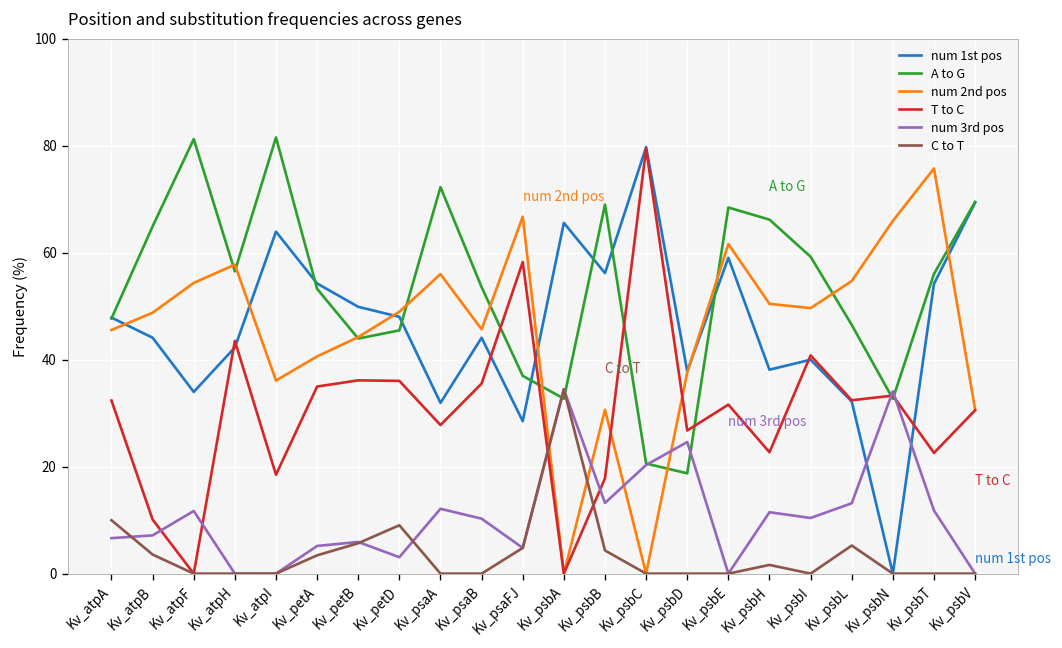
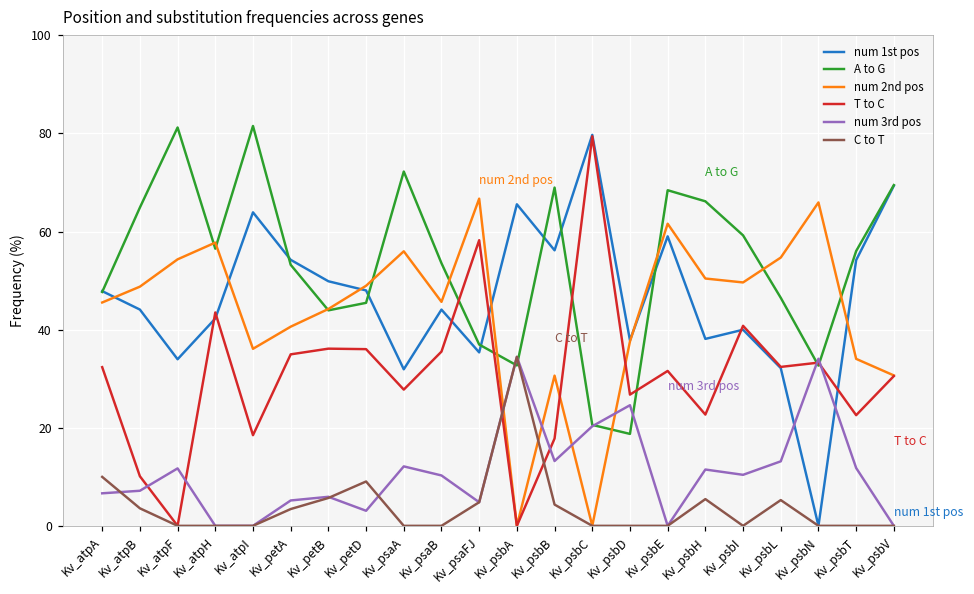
  {
    "num 1st pos": {
      "Kv_atpB": 44,
      "Kv_atpF": 34,
      "Kv_atpH": 42,
      "Kv_atpI": 64,
      "Kv_petA": 54,
      "Kv_petB": 50,
      "Kv_petD": 48,
      "Kv_psaA": 32,
      "Kv_psaB": 44,
-     "Kv_psaFJ": 28,
+     "Kv_psaFJ": 35,
      "Kv_psbA": 66,
      "Kv_psbB": 56,
      "Kv_psbE": 59,
      "Kv_psbH": 38,
      "Kv_psbI": 40,
      "Kv_psbT": 54
    },
    "A to G": {
      "Kv_atpB": 65,
      "Kv_atpF": 81,
      "Kv_atpH": 57,
      "Kv_atpI": 82,
      "Kv_petA": 53,
      "Kv_petD": 45,
      "Kv_psaA": 72,
      "Kv_psaB": 54,
      "Kv_psaFJ": 37,
      "Kv_psbA": 33,
      "Kv_psbD": 19,
      "Kv_psbE": 68,
      "Kv_psbH": 66,
      "Kv_psbI": 59,
      "Kv_psbL": 46,
      "Kv_psbN": 33,
      "Kv_psbT": 56
    },
    "num 2nd pos": {
      "Kv_atpA": 46,
      "Kv_atpB": 49,
      "Kv_atpF": 54,
      "Kv_atpH": 58,
      "Kv_atpI": 36,
      "Kv_petA": 41,
      "Kv_petD": 49,
      "Kv_psaA": 56,
      "Kv_psaB": 46,
      "Kv_psaFJ": 67,
      "Kv_psbB": 31,
      "Kv_psbE": 62,
      "Kv_psbH": 50,
      "Kv_psbI": 50,
      "Kv_psbL": 55,
      "Kv_psbN": 66,
-     "Kv_psbT": 76
+     "Kv_psbT": 34
    },
    "T to C": {
      "Kv_atpA": 32,
      "Kv_atpB": 10,
      "Kv_atpH": 44,
      "Kv_atpI": 18,
      "Kv_petA": 35,
      "Kv_petB": 36,
      "Kv_petD": 36,
      "Kv_psaA": 28,
      "Kv_psaB": 36,
      "Kv_psaFJ": 58,
      "Kv_psbB": 18,
      "Kv_psbD": 27,
      "Kv_psbH": 23,
      "Kv_psbI": 41,
      "Kv_psbN": 33,
      "Kv_psbT": 23
    },
    "num 3rd pos": {
      "Kv_atpA": 7,
      "Kv_atpB": 7,
      "Kv_atpF": 12,
      "Kv_petA": 5,
      "Kv_petD": 3,
      "Kv_psaA": 12,
      "Kv_psaB": 10,
      "Kv_psbB": 13,
      "Kv_psbD": 25,
      "Kv_psbH": 11,
      "Kv_psbI": 10,
      "Kv_psbL": 13,
      "Kv_psbN": 34,
      "Kv_psbT": 12
    },
    "C to T": {
      "Kv_atpA": 10,
      "Kv_atpB": 4,
      "Kv_petA": 3,
      "Kv_petD": 9,
      "Kv_psaA": 0,
      "Kv_psaB": 0,
      "Kv_psbB": 4,
      "Kv_psbD": 0,
-     "Kv_psbH": 2,
+     "Kv_psbH": 5,
      "Kv_psbI": 0,
      "Kv_psbL": 5,
      "Kv_psbT": 0
    }
  }
